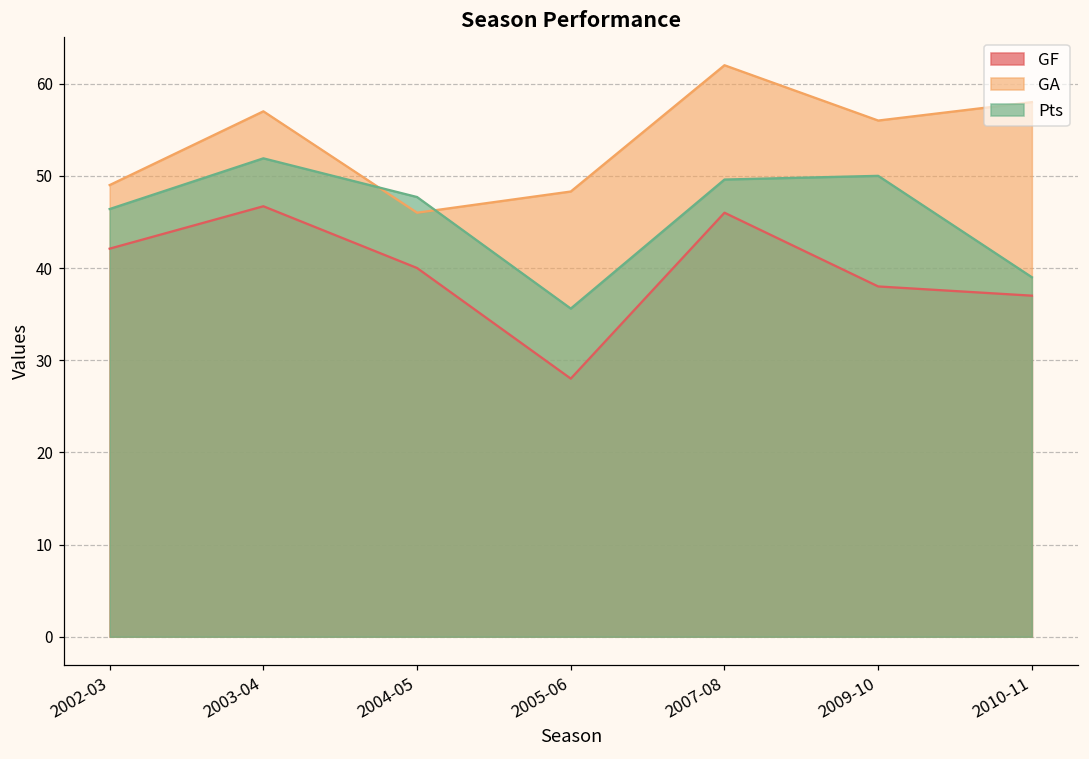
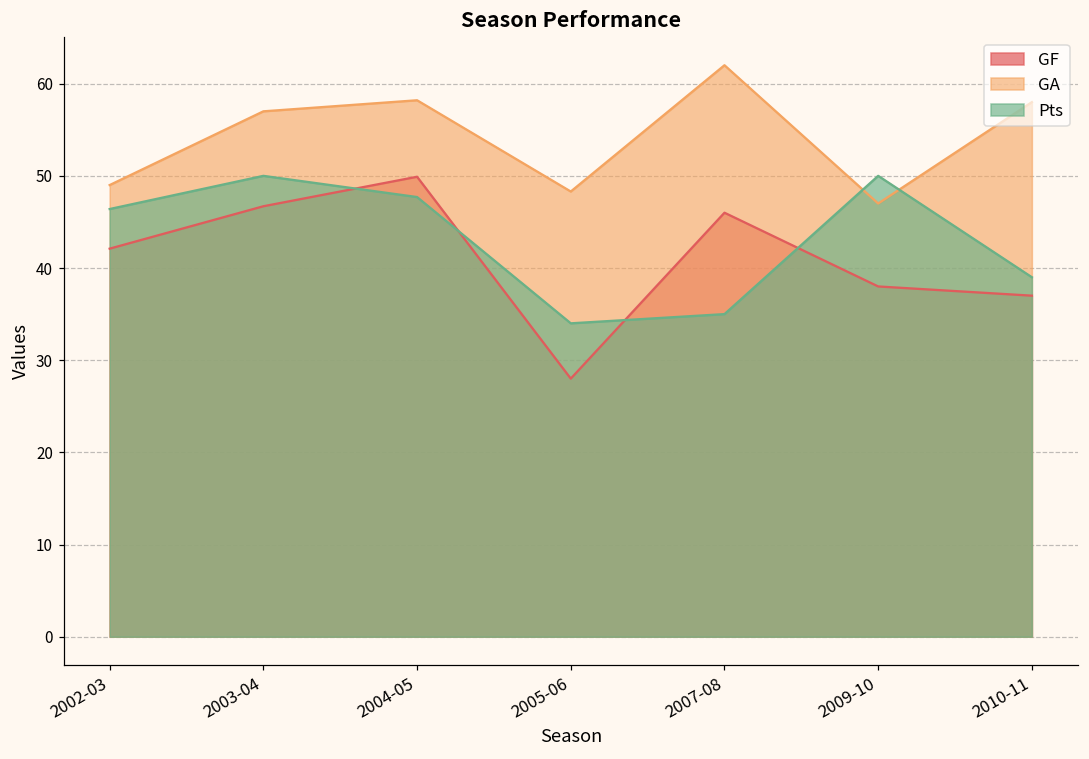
  {
    "GF": {
      "2002-03": 42,
      "2003-04": 47,
-     "2004-05": 40,
+     "2004-05": 50,
      "2005-06": 28,
      "2007-08": 46,
      "2009-10": 38,
      "2010-11": 37
    },
    "GA": {
      "2002-03": 49,
      "2003-04": 57,
-     "2004-05": 46,
+     "2004-05": 58,
      "2005-06": 48,
      "2007-08": 62,
-     "2009-10": 56
+     "2009-10": 47
    },
    "Pts": {
      "2002-03": 46,
-     "2003-04": 52,
+     "2003-04": 50,
      "2004-05": 48,
-     "2005-06": 36,
-     "2007-08": 50,
+     "2005-06": 34,
+     "2007-08": 35,
      "2009-10": 50,
      "2010-11": 39
    }
  }
